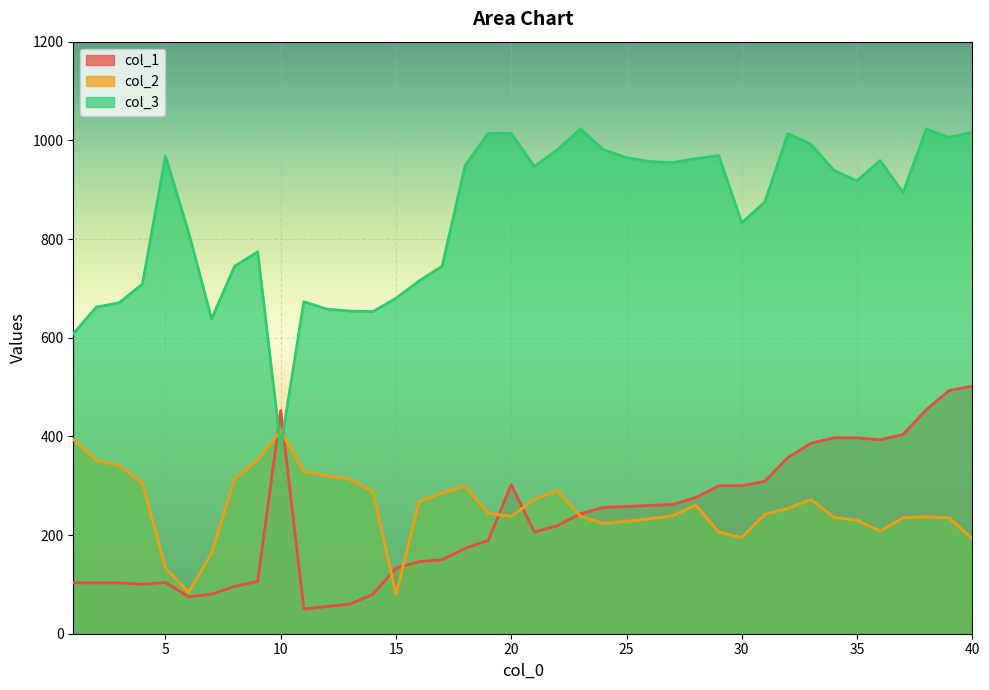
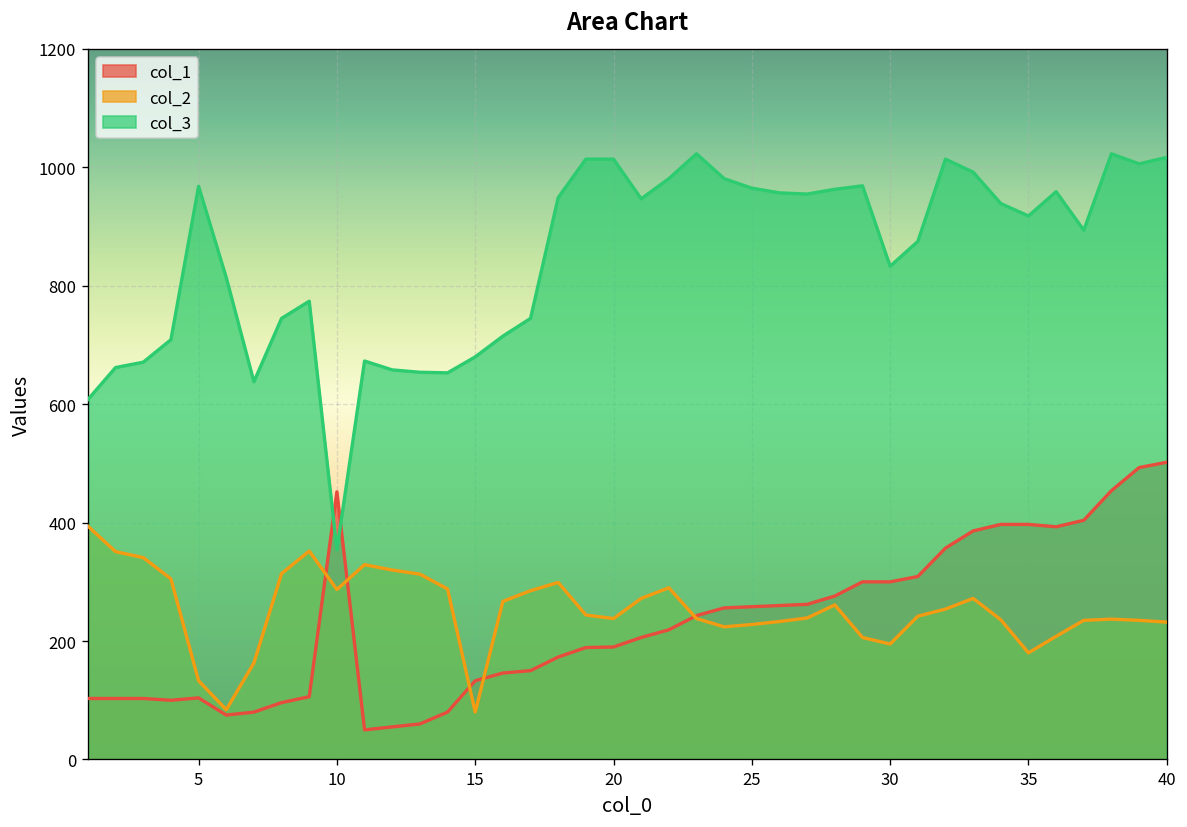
  {
    "col_1": {
      "5": 100,
      "10": 450,
      "15": 130,
-     "20": 300,
+     "20": 190,
      "25": 260,
      "30": 300,
      "35": 400,
      "40": 500
    },
    "col_2": {
      "5": 130,
-     "10": 410,
+     "10": 290,
      "15": 80,
      "20": 240,
      "25": 230,
      "30": 200,
-     "35": 230,
-     "40": 190
+     "35": 180,
+     "40": 230
    },
    "col_3": {
      "5": 970,
-     "10": 380,
+     "10": 350,
      "15": 680,
      "20": 1010,
      "25": 970,
      "30": 830,
      "35": 920,
      "40": 1020
    }
  }
